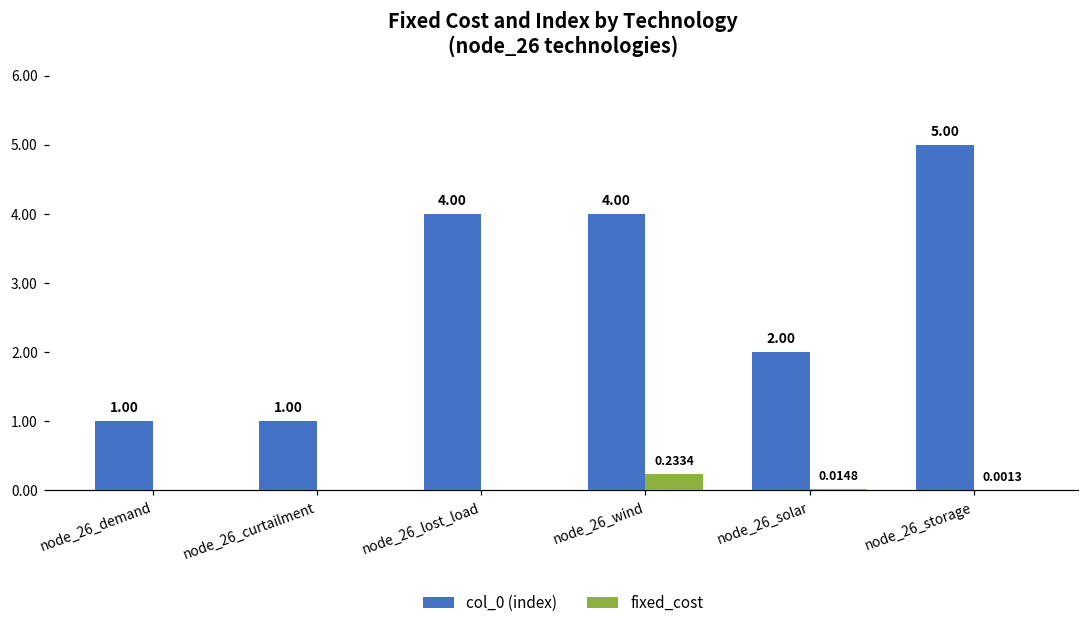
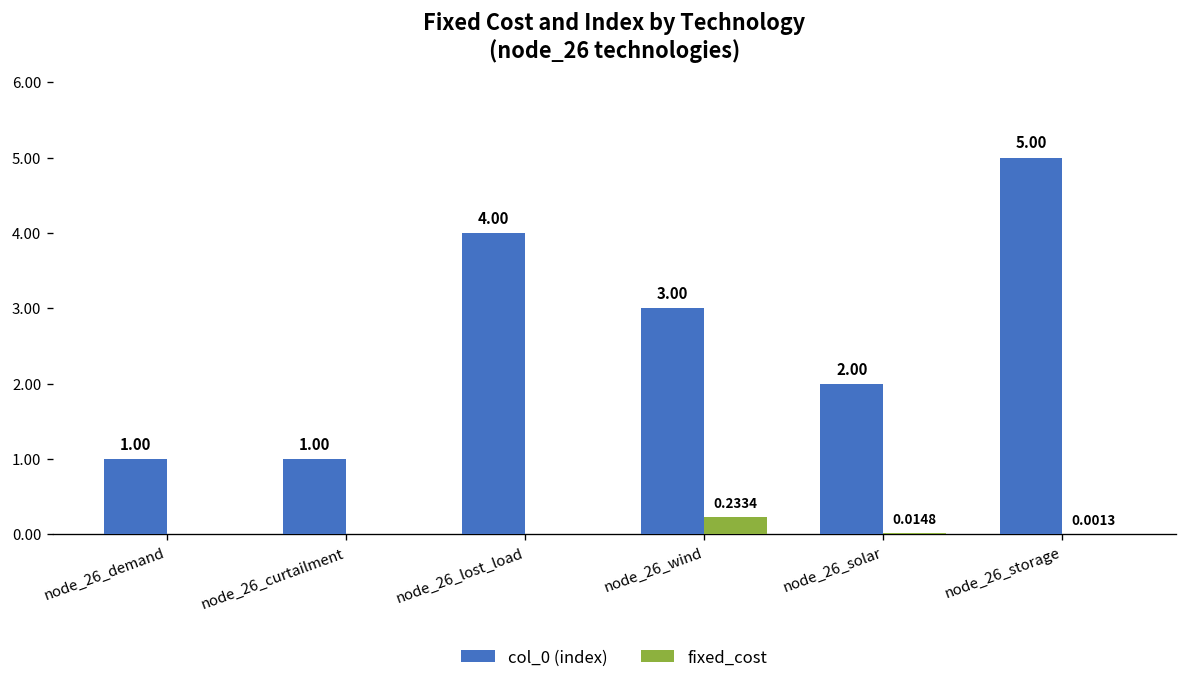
  {
    "col_0 (index)": {
      "node_26_demand": 1.00,
      "node_26_curtailment": 1.00,
      "node_26_lost_load": 4.00,
-     "node_26_wind": 4.00,
+     "node_26_wind": 3.00,
      "node_26_solar": 2.00,
      "node_26_storage": 5.00
    },
    "fixed_cost": {
      "node_26_wind": 0.2334,
      "node_26_solar": 0.0148,
      "node_26_storage": 0.0013
    }
  }
